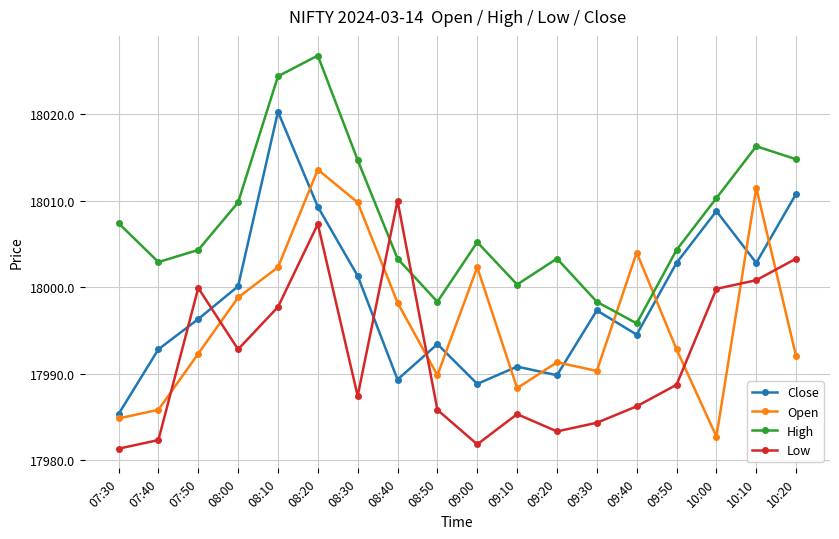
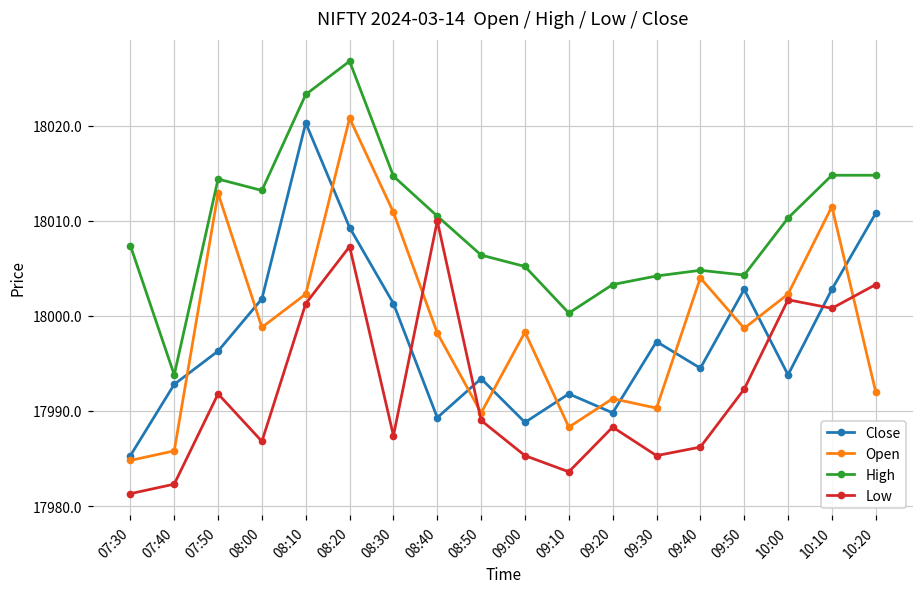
  {
    "Close": {
      "07:30": 17985,
      "07:40": 17993,
      "07:50": 17996,
-     "08:00": 18000,
+     "08:00": 18002,
      "08:10": 18020,
      "08:20": 18009,
      "08:30": 18001,
      "08:40": 17989,
      "08:50": 17993,
      "09:00": 17989,
-     "09:10": 17991,
+     "09:10": 17992,
      "09:20": 17990,
      "09:30": 17997,
      "09:40": 17995,
      "09:50": 18003,
-     "10:00": 18009,
+     "10:00": 17994,
      "10:10": 18003,
      "10:20": 18011
    },
    "Open": {
      "07:30": 17985,
      "07:40": 17986,
-     "07:50": 17992,
+     "07:50": 18013,
      "08:00": 17999,
      "08:10": 18002,
-     "08:20": 18014,
-     "08:30": 18010,
+     "08:20": 18021,
+     "08:30": 18011,
      "08:40": 17998,
      "08:50": 17990,
-     "09:00": 18002,
+     "09:00": 17998,
      "09:10": 17988,
      "09:20": 17991,
      "09:30": 17990,
      "09:40": 18004,
-     "09:50": 17993,
-     "10:00": 17983,
+     "09:50": 17999,
+     "10:00": 18002,
      "10:10": 18012,
      "10:20": 17992
    },
    "High": {
      "07:30": 18007,
-     "07:40": 18003,
-     "07:50": 18004,
-     "08:00": 18010,
-     "08:10": 18024,
+     "07:40": 17994,
+     "07:50": 18014,
+     "08:00": 18013,
+     "08:10": 18023,
      "08:20": 18027,
      "08:30": 18015,
-     "08:40": 18003,
-     "08:50": 17998,
+     "08:40": 18011,
+     "08:50": 18006,
      "09:00": 18005,
      "09:10": 18000,
      "09:20": 18003,
-     "09:30": 17998,
-     "09:40": 17996,
+     "09:30": 18004,
+     "09:40": 18005,
      "09:50": 18004,
      "10:00": 18010,
-     "10:10": 18016,
+     "10:10": 18015,
      "10:20": 18015
    },
    "Low": {
      "07:30": 17981,
      "07:40": 17982,
-     "07:50": 18000,
-     "08:00": 17993,
-     "08:10": 17998,
+     "07:50": 17992,
+     "08:00": 17987,
+     "08:10": 18001,
      "08:20": 18007,
      "08:30": 17987,
      "08:40": 18010,
-     "08:50": 17986,
-     "09:00": 17982,
-     "09:10": 17985,
-     "09:20": 17983,
-     "09:30": 17984,
+     "08:50": 17989,
+     "09:00": 17985,
+     "09:10": 17984,
+     "09:20": 17988,
+     "09:30": 17985,
      "09:40": 17986,
-     "09:50": 17989,
-     "10:00": 18000,
+     "09:50": 17992,
+     "10:00": 18002,
      "10:10": 18001,
      "10:20": 18003
    }
  }
